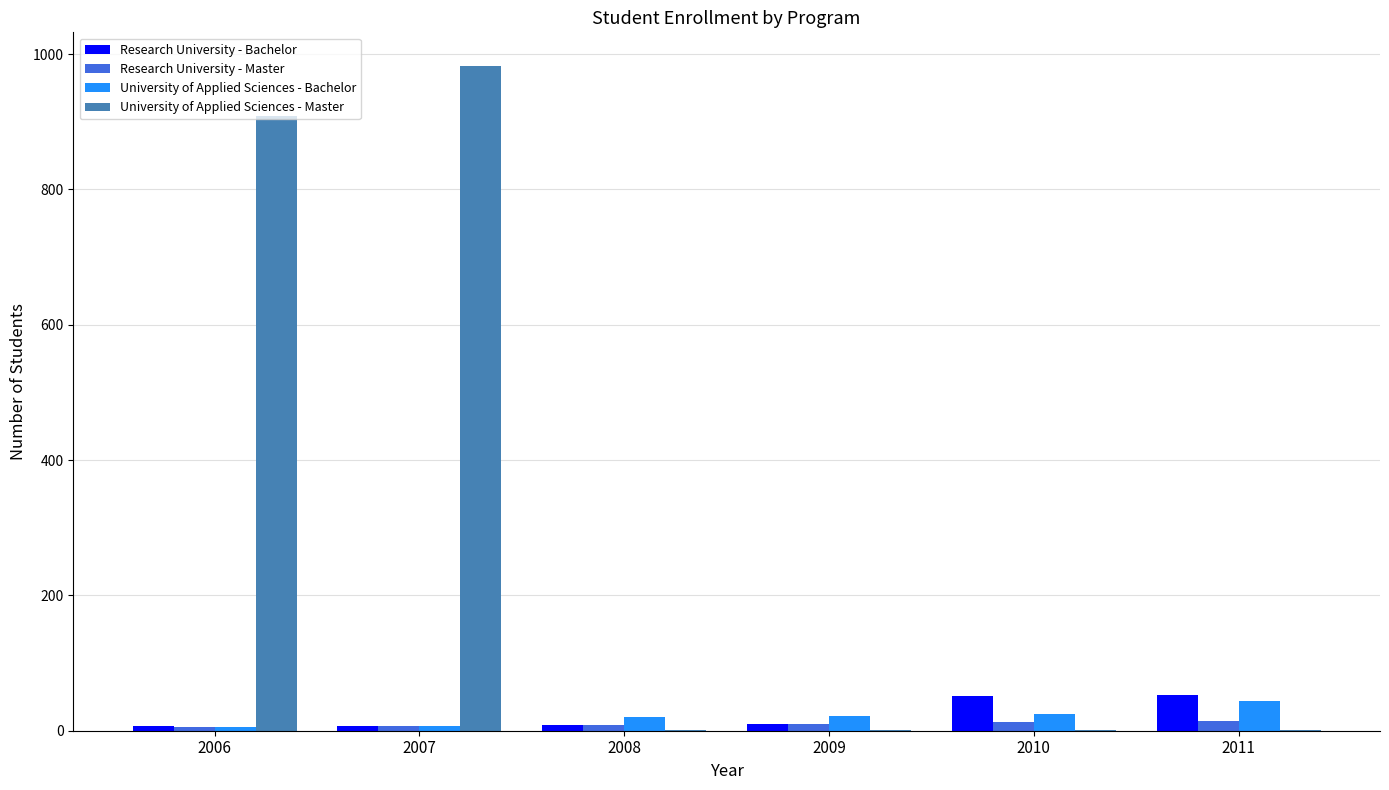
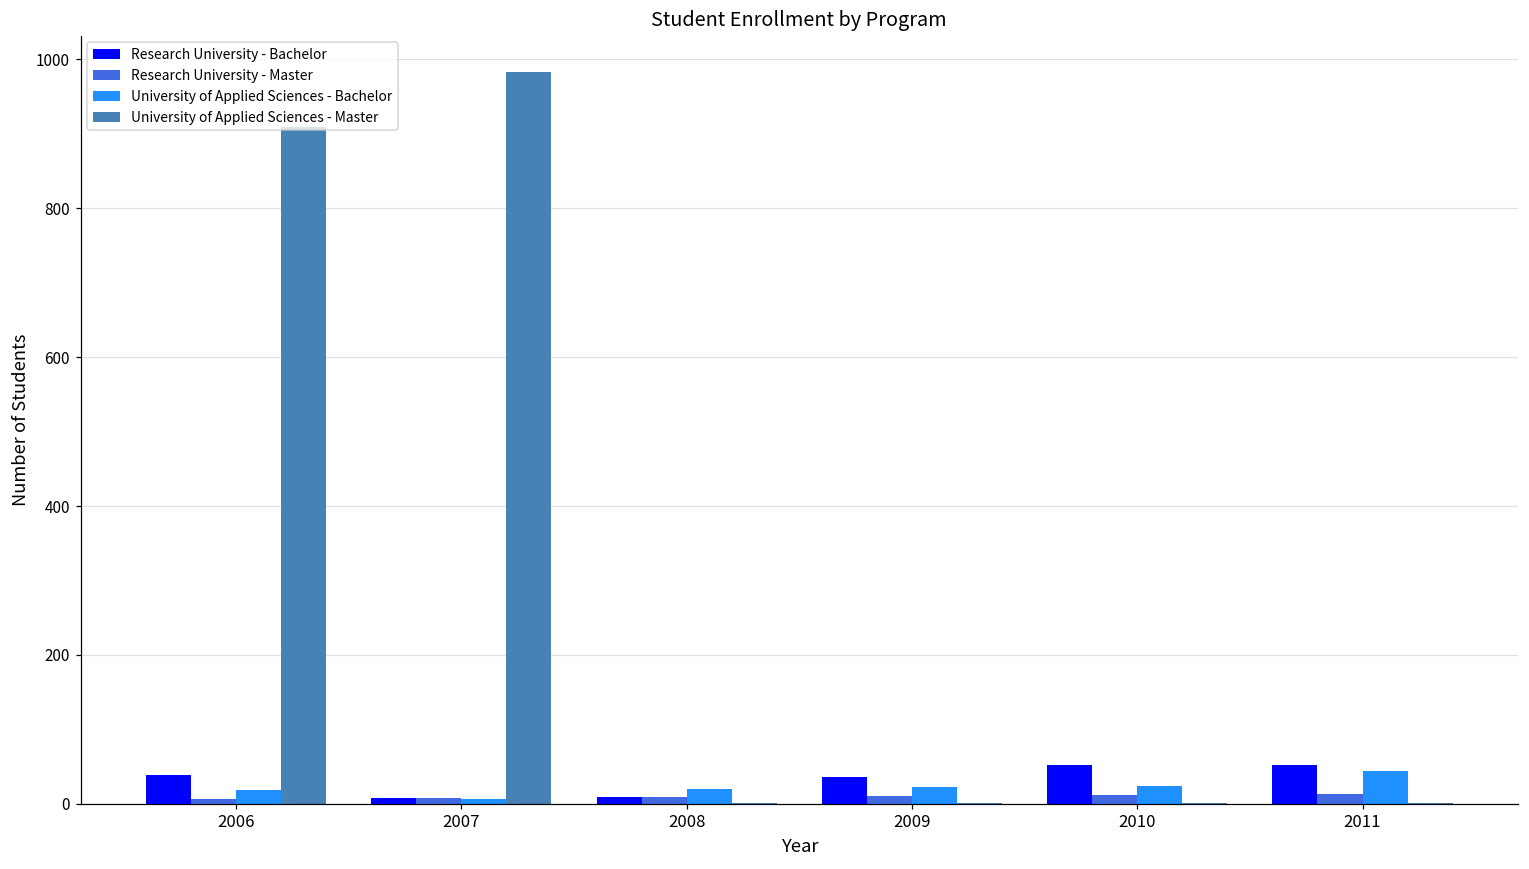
  {
    "Research University - Bachelor": {
-     "2006": 10,
+     "2006": 40,
      "2007": 10,
      "2008": 10,
-     "2009": 10,
+     "2009": 40,
      "2010": 50,
      "2011": 50
    },
    "University of Applied Sciences - Bachelor": {
-     "2006": 10,
+     "2006": 20,
      "2007": 10,
      "2008": 20,
      "2009": 20,
      "2010": 20,
      "2011": 40
    }
  }
